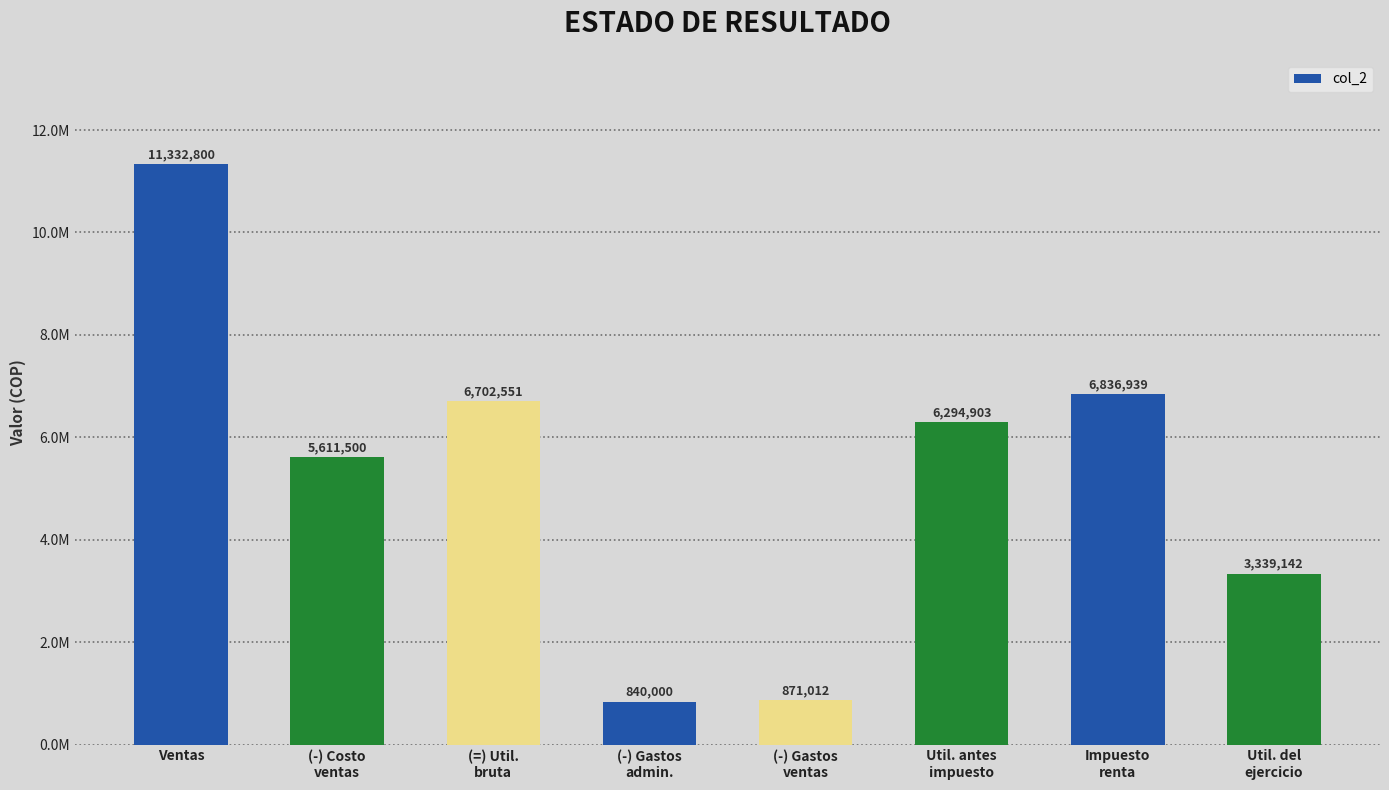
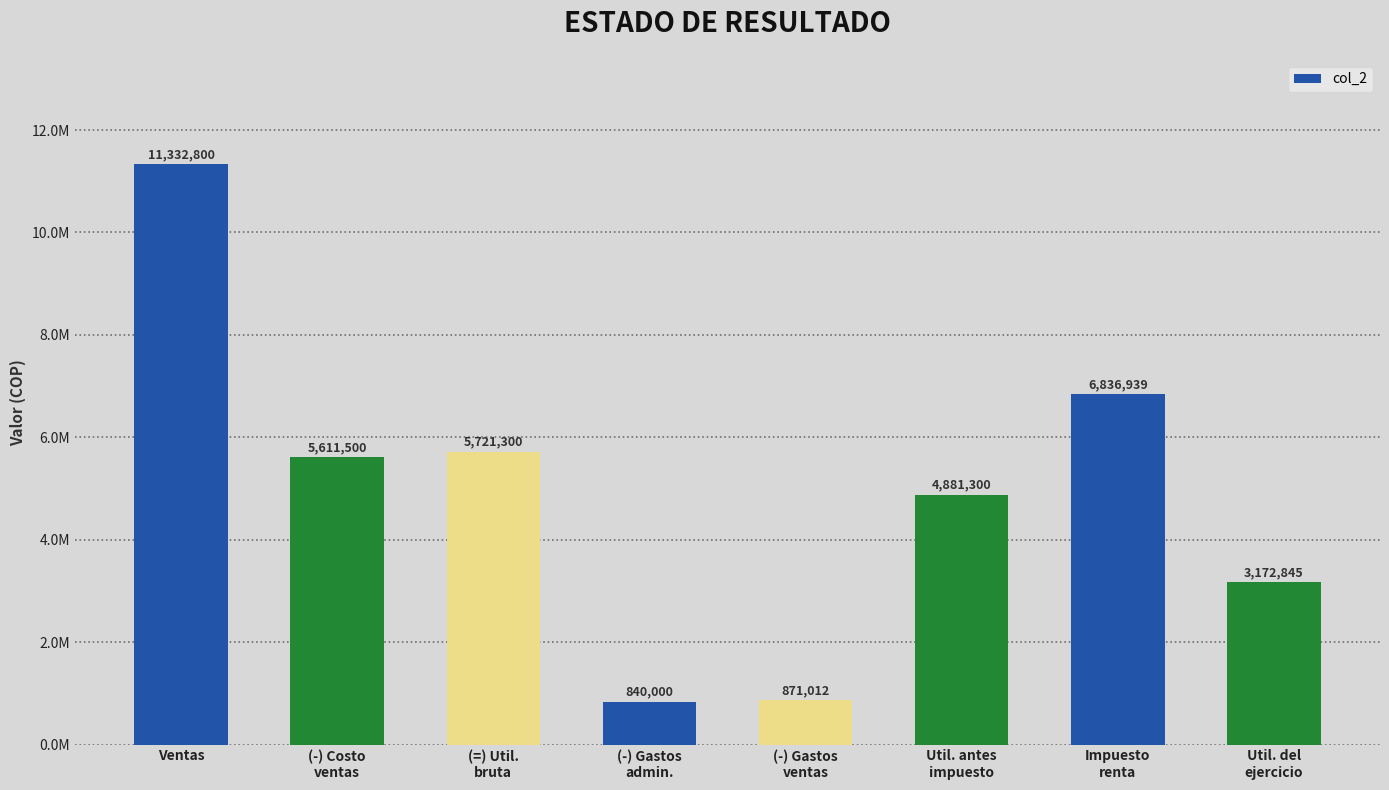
  {
    "Ventas": "11,332,800",
    "(-) Costo ventas": "5,611,500",
-   "(=) Util. bruta": "6,702,551",
+   "(=) Util. bruta": "5,721,300",
    "(-) Gastos admin.": "840,000",
    "(-) Gastos ventas": "871,012",
-   "Util. antes impuesto": "6,294,903",
+   "Util. antes impuesto": "4,881,300",
    "Impuesto renta": "6,836,939",
-   "Util. del ejercicio": "3,339,142"
+   "Util. del ejercicio": "3,172,845"
  }
